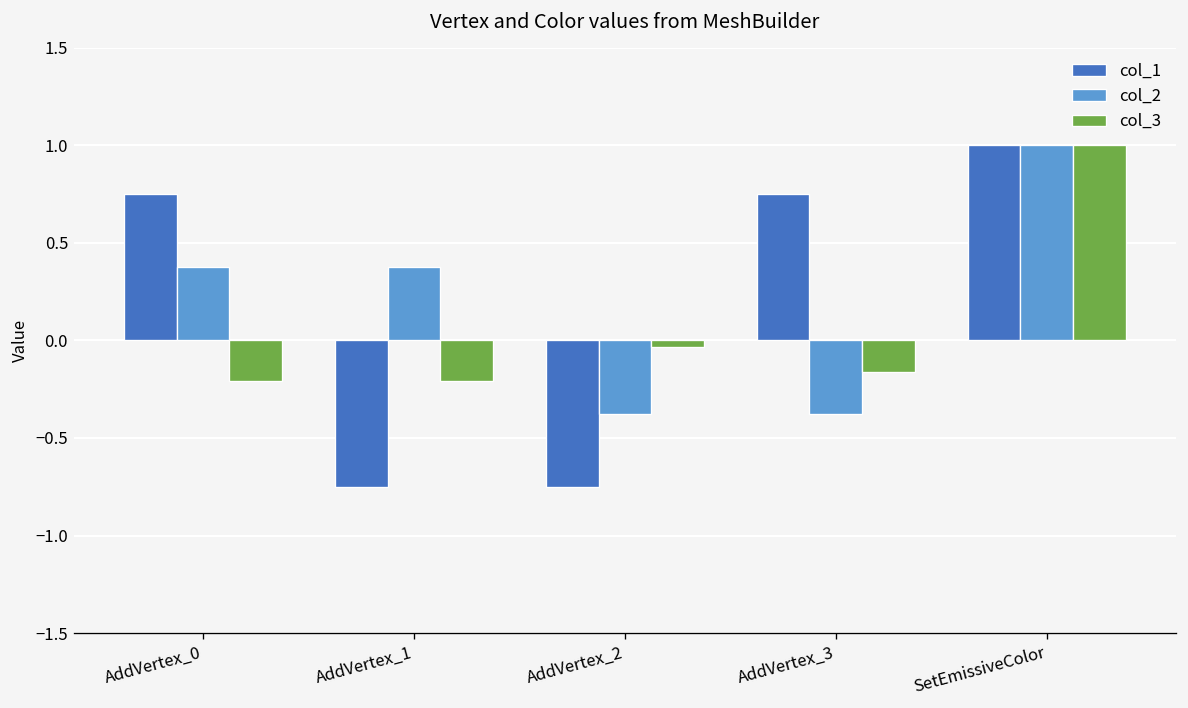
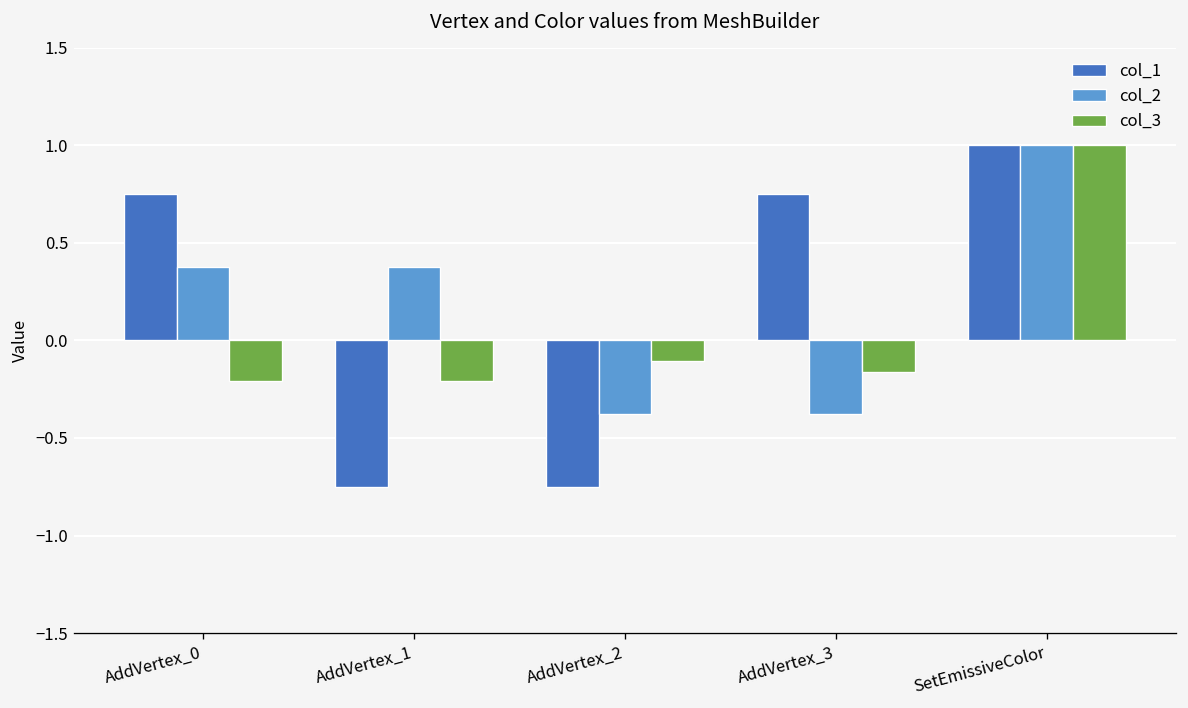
  {
    "col_3": {
      "AddVertex_0": -0.21,
      "AddVertex_1": -0.21,
-     "AddVertex_2": -0.04,
+     "AddVertex_2": -0.11,
      "AddVertex_3": -0.16,
      "SetEmissiveColor": 1.00
    }
  }
